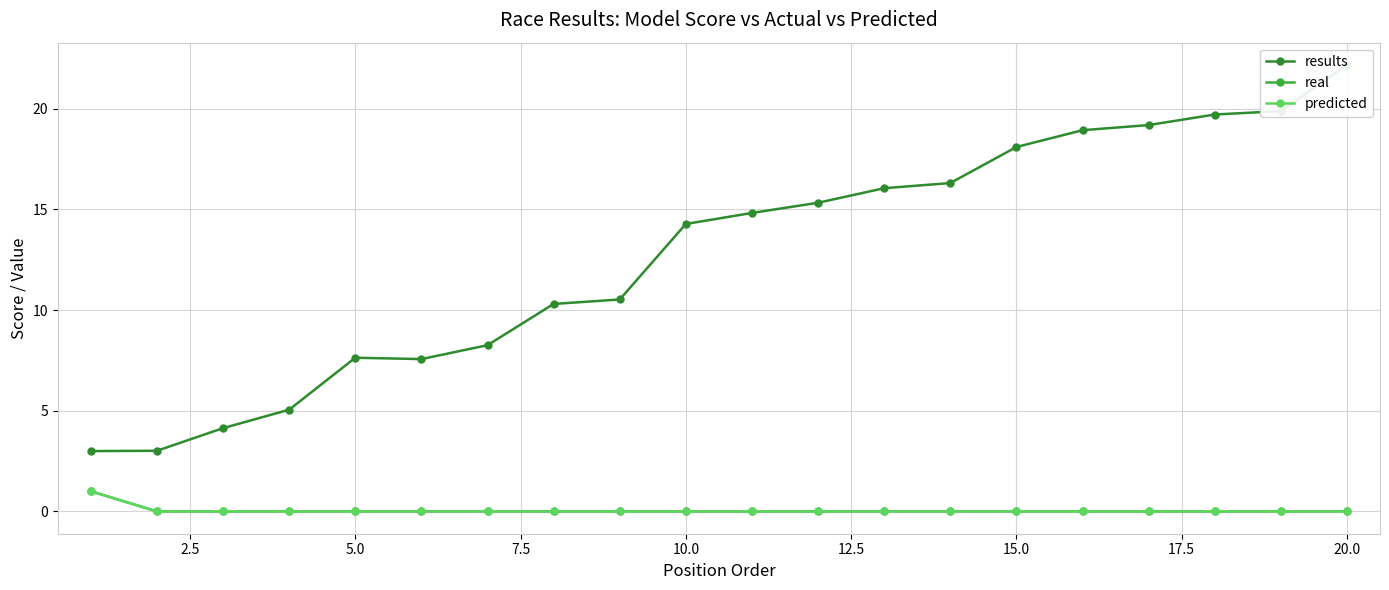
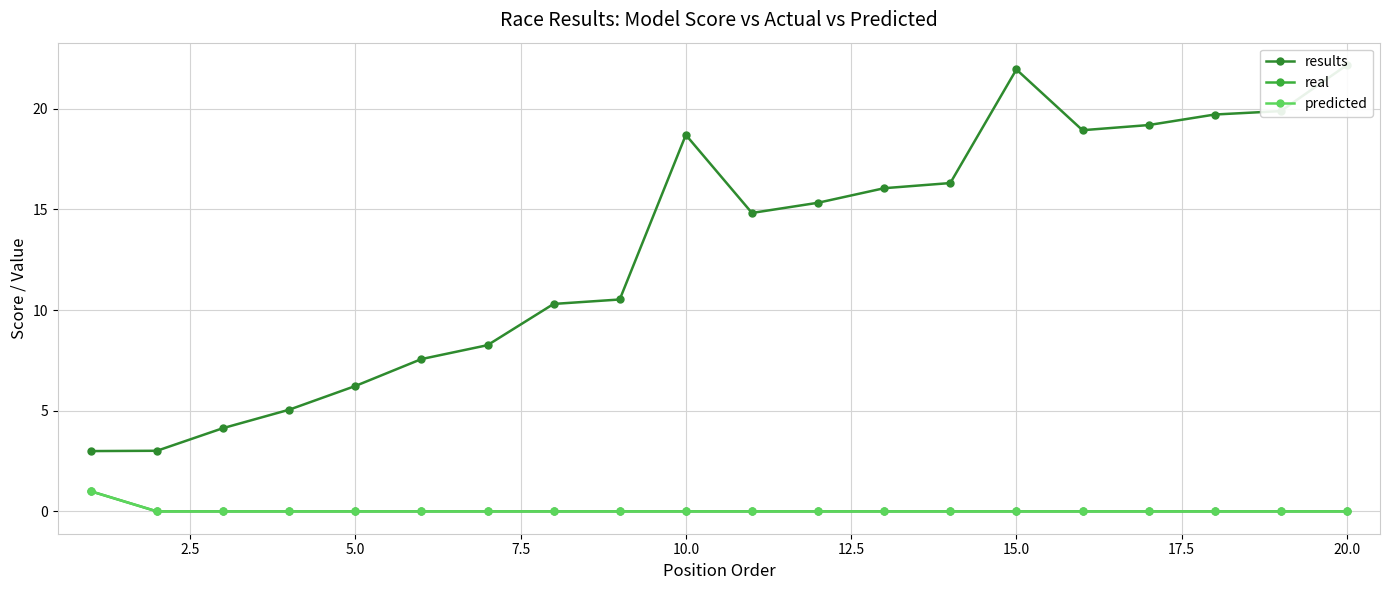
  {
    "results": {
-     "5.0": 7.6,
-     "10.0": 14.3,
-     "15.0": 18.1
+     "5.0": 6.2,
+     "10.0": 18.7,
+     "15.0": 22.0
    },
    "predicted": {
      "5.0": 0.0,
      "10.0": 0.0,
      "15.0": 0.0,
      "20.0": 0.0
    }
  }
